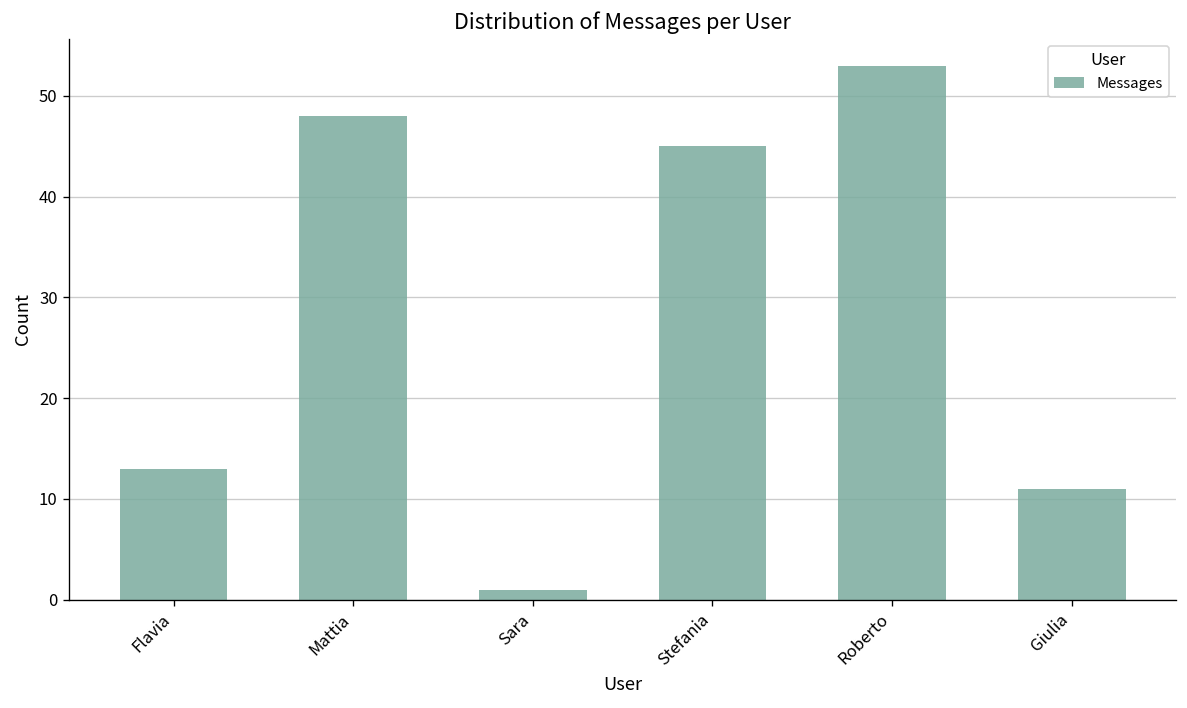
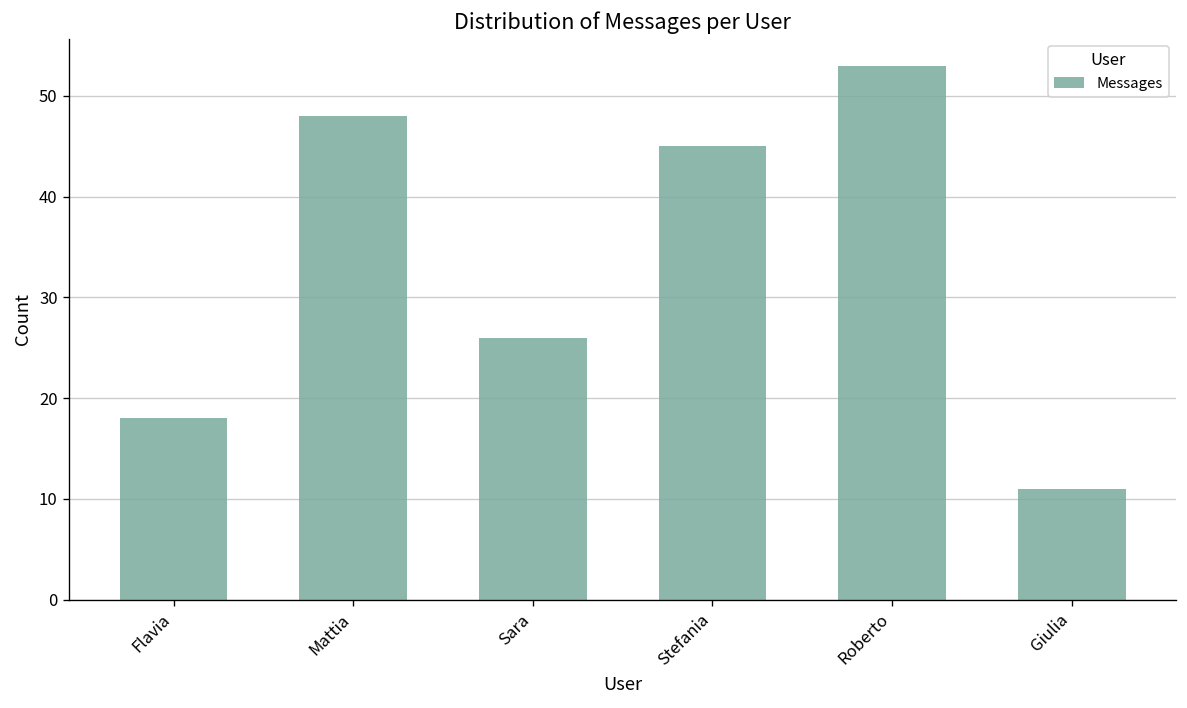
  {
-   "Flavia": 13,
+   "Flavia": 18,
    "Mattia": 48,
-   "Sara": 1,
+   "Sara": 26,
    "Stefania": 45,
    "Roberto": 53,
    "Giulia": 11
  }
